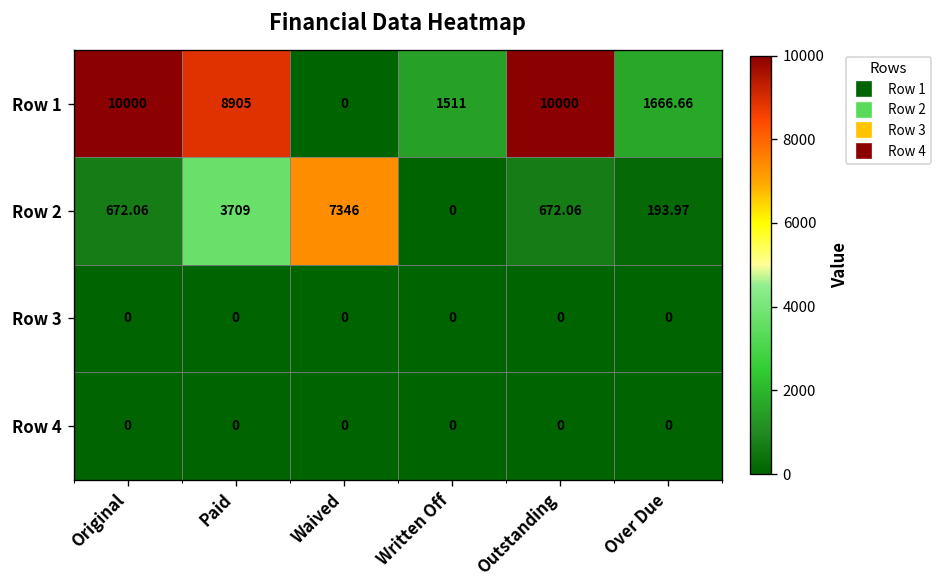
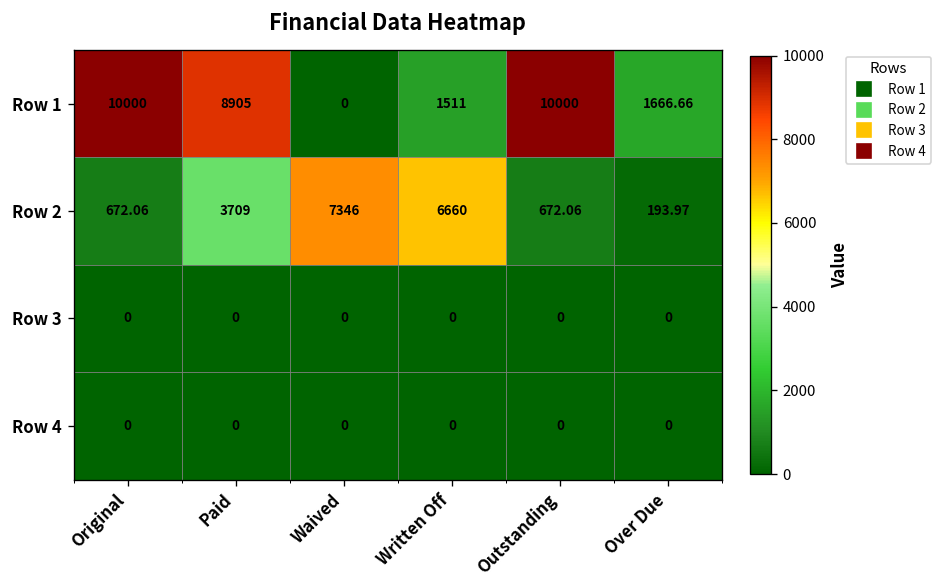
  {
    "Row 1": {
      "Original": 10000,
      "Paid": 8905,
      "Waived": 0,
      "Written Off": 1511,
      "Outstanding": 10000,
      "Over Due": 1666.66
    },
    "Row 2": {
      "Original": 672.06,
      "Paid": 3709,
      "Waived": 7346,
-     "Written Off": 0,
+     "Written Off": 6660,
      "Outstanding": 672.06,
      "Over Due": 193.97
    },
    "Row 3": {
      "Original": 0,
      "Paid": 0,
      "Waived": 0,
      "Written Off": 0,
      "Outstanding": 0,
      "Over Due": 0
    },
    "Row 4": {
      "Original": 0,
      "Paid": 0,
      "Waived": 0,
      "Written Off": 0,
      "Outstanding": 0,
      "Over Due": 0
    }
  }
